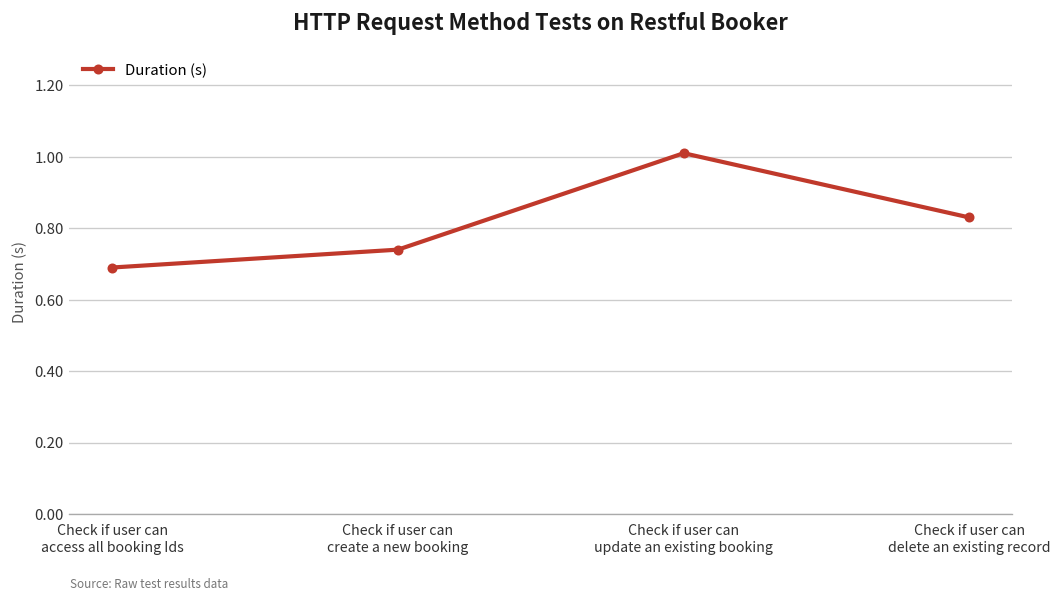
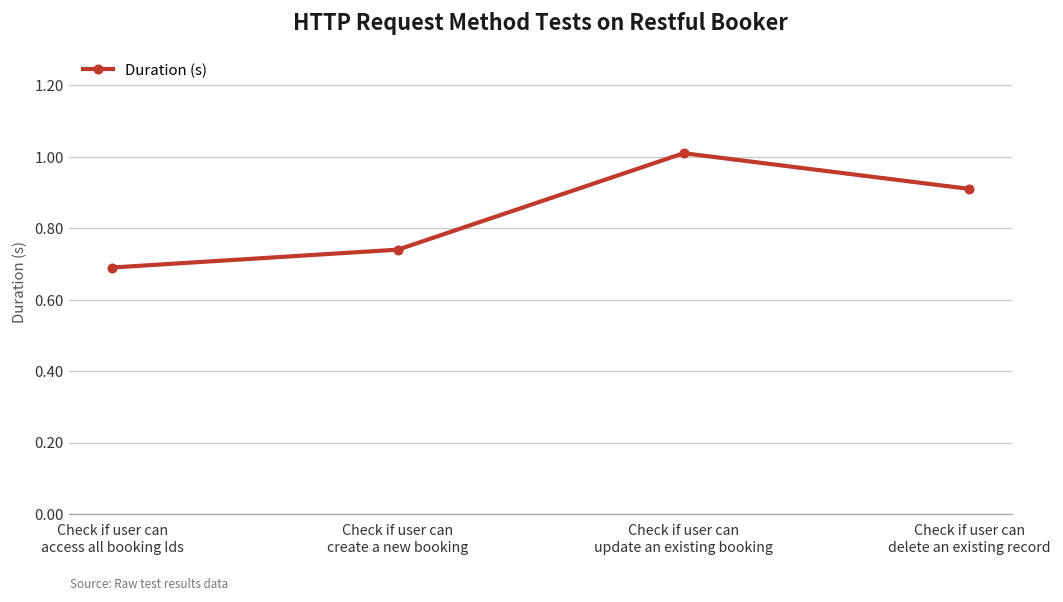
  {
    "Check if user can access all booking Ids": 0.69,
    "Check if user can create a new booking": 0.74,
    "Check if user can update an existing booking": 1.01,
-   "Check if user can delete an existing record": 0.83
+   "Check if user can delete an existing record": 0.91
  }
